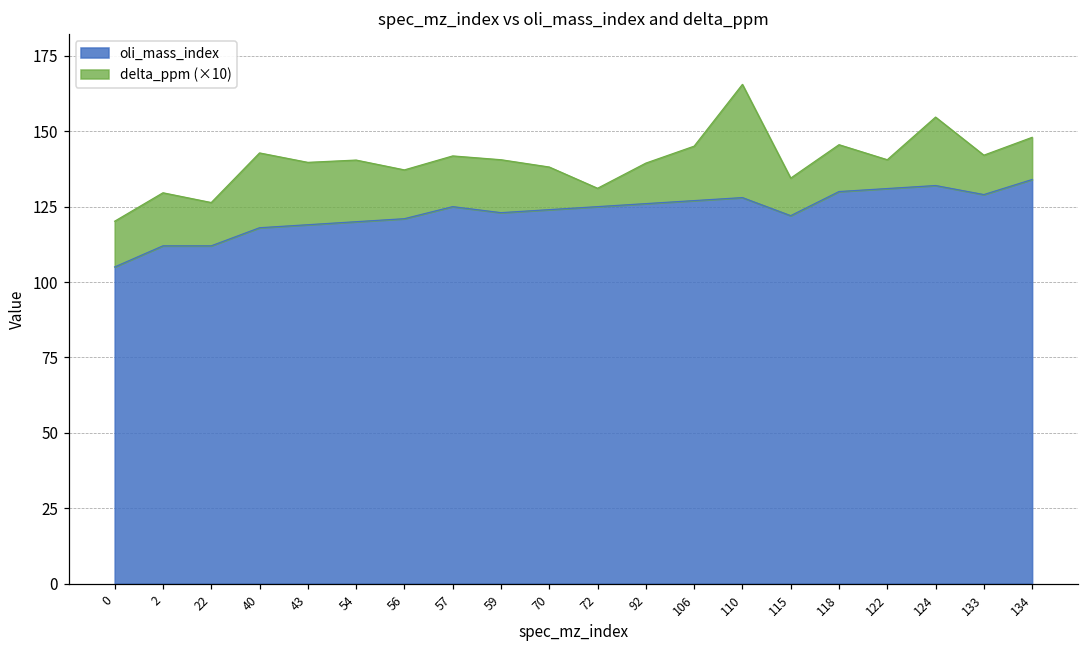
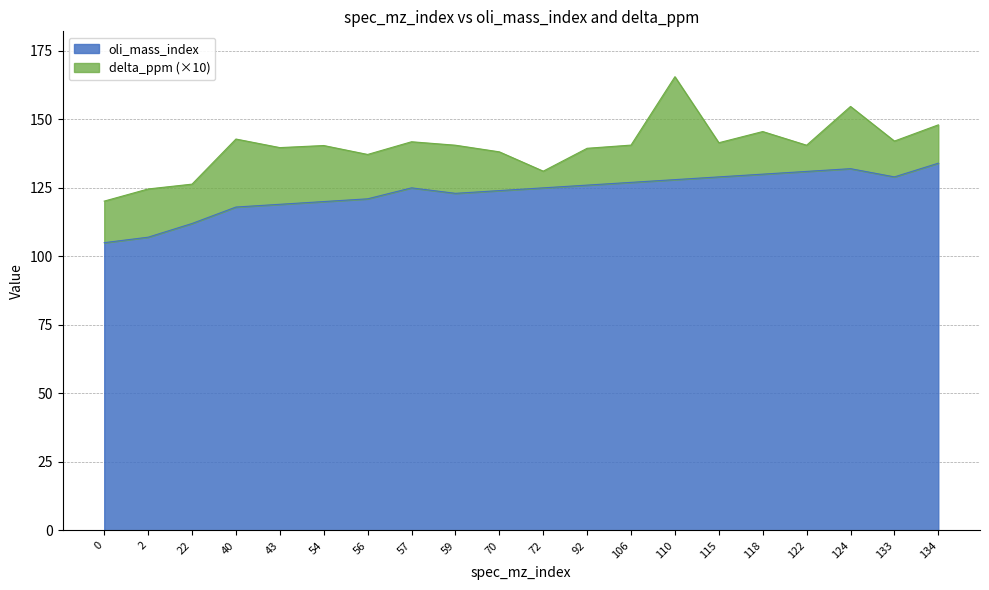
  {
    "oli_mass_index": {
      "0": 105,
-     "2": 112,
+     "2": 107,
      "22": 112,
      "40": 118,
      "43": 119,
      "54": 120,
      "56": 121,
      "57": 125,
      "59": 123,
      "70": 124,
      "72": 125,
      "92": 126,
      "106": 127,
      "110": 128,
-     "115": 122,
+     "115": 129,
      "118": 130,
      "122": 131,
      "124": 132,
      "133": 129,
      "134": 134
    },
    "delta_ppm (×10)": {
      "0": 15,
      "2": 18,
      "22": 14,
      "40": 25,
      "43": 21,
      "54": 20,
      "56": 16,
      "57": 17,
      "59": 18,
      "70": 14,
      "72": 6,
      "92": 13,
-     "106": 18,
+     "106": 14,
      "110": 38,
      "115": 12,
      "118": 16,
      "122": 10,
      "124": 23,
      "133": 13,
      "134": 14
    }
  }
